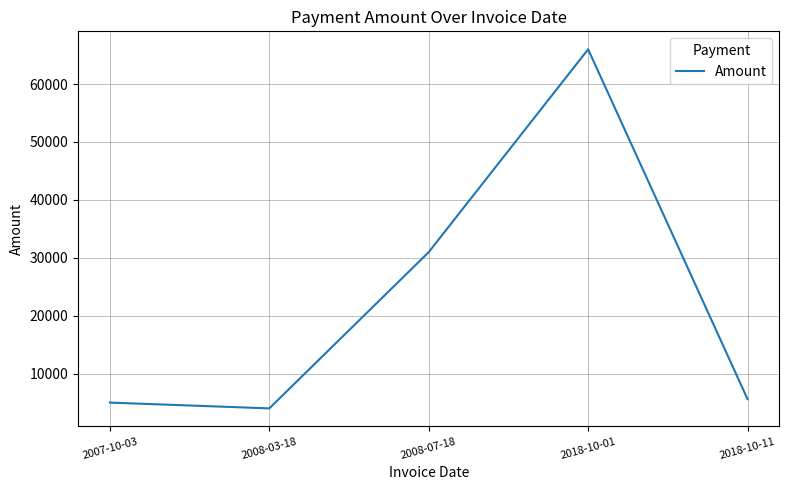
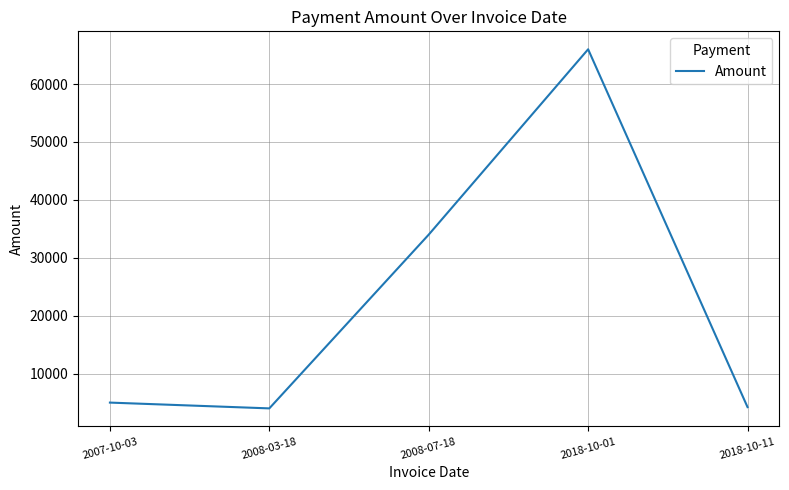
  {
    "2007-10-03": 5000,
    "2008-03-18": 4000,
-   "2008-07-18": 31000,
+   "2008-07-18": 34000,
    "2018-10-01": 66000,
-   "2018-10-11": 6000
+   "2018-10-11": 4000
  }
